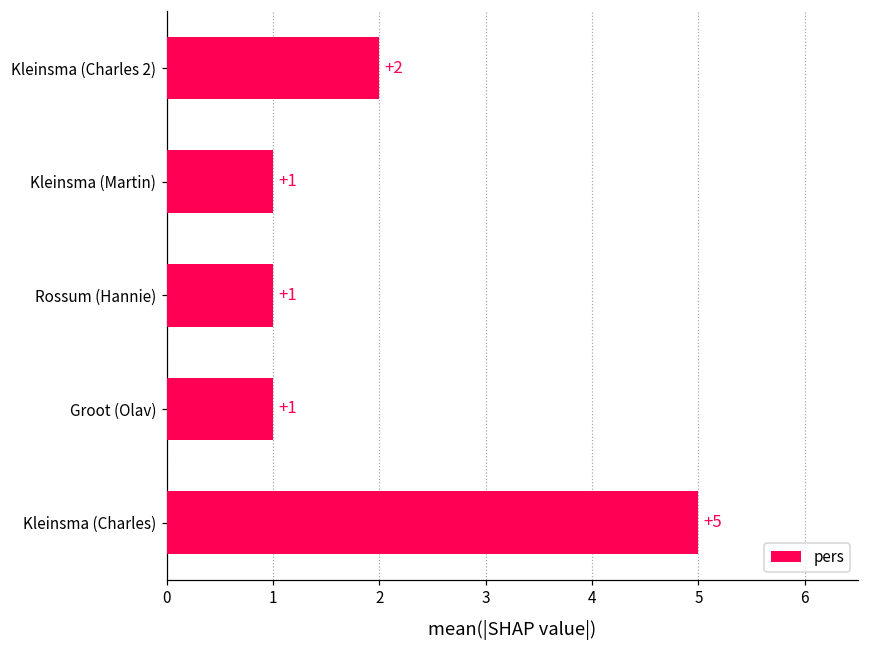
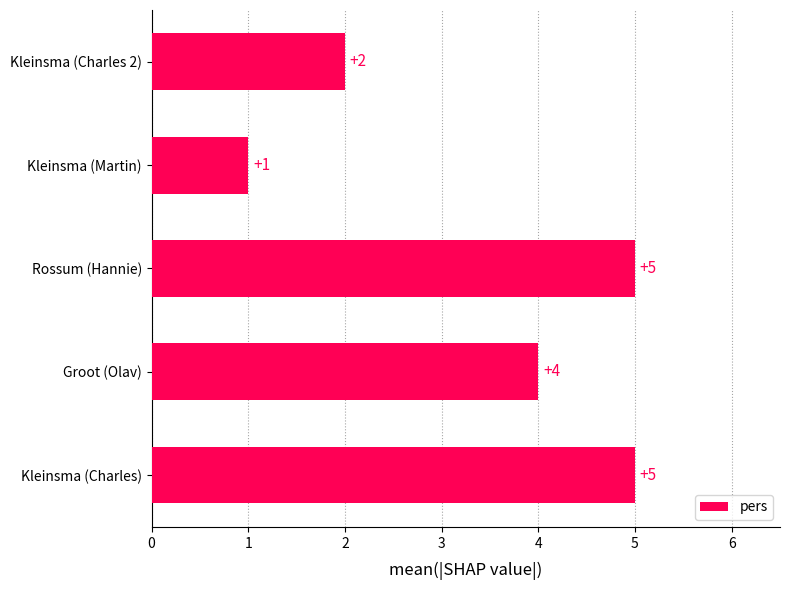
  {
    "Kleinsma (Charles 2)": "+2",
    "Kleinsma (Martin)": "+1",
-   "Rossum (Hannie)": "+1",
-   "Groot (Olav)": "+1",
+   "Rossum (Hannie)": "+5",
+   "Groot (Olav)": "+4",
    "Kleinsma (Charles)": "+5"
  }
